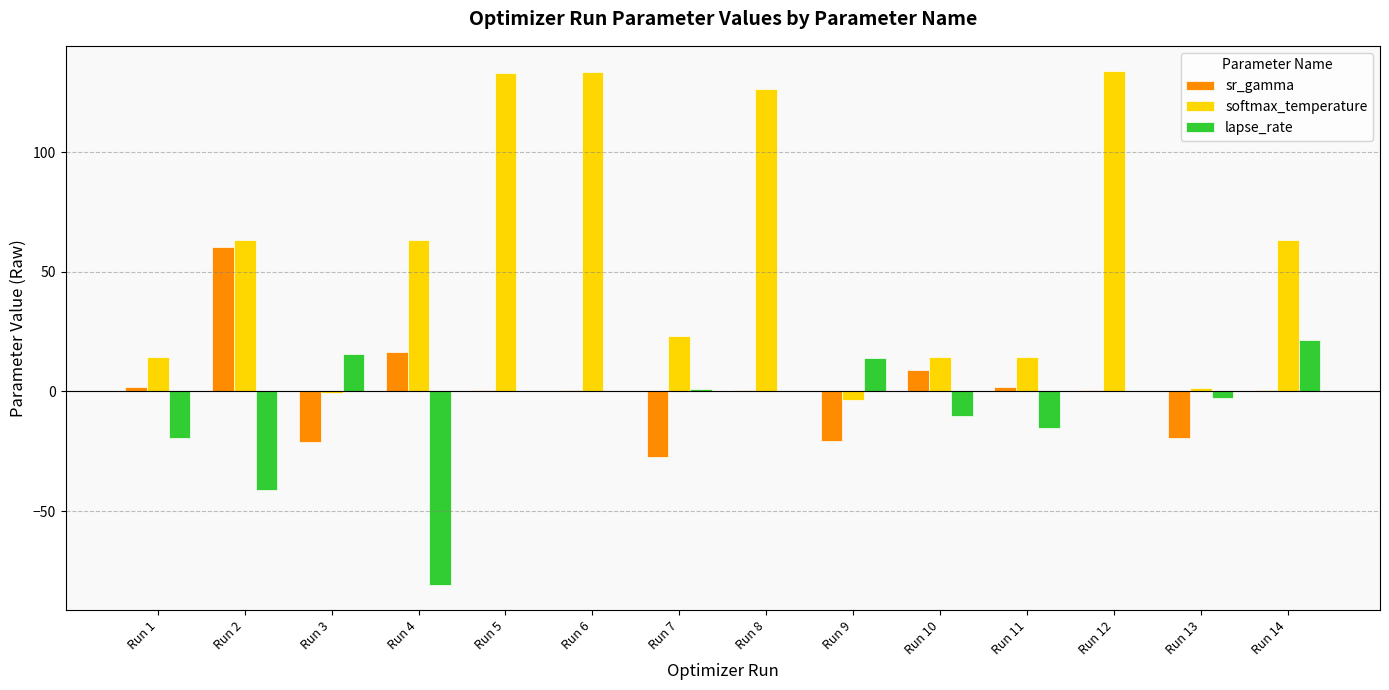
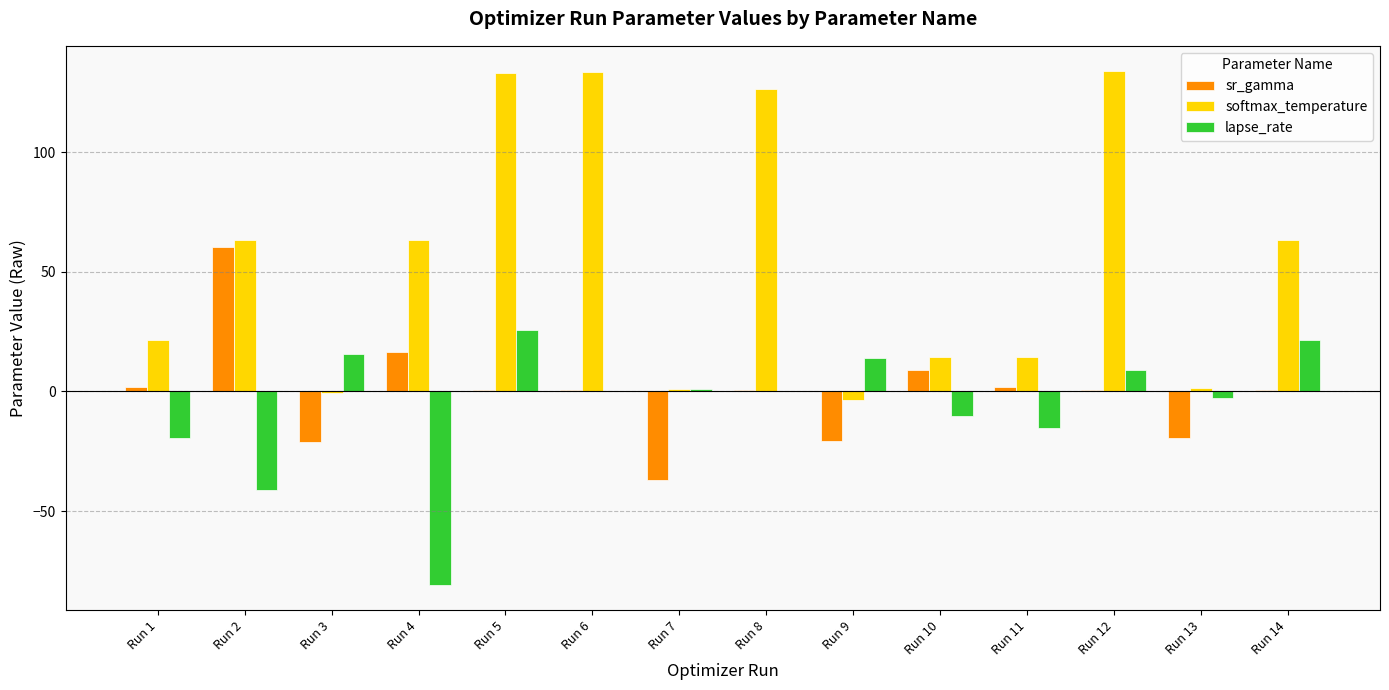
  {
    "sr_gamma": {
      "Run 1": 2,
      "Run 2": 61,
      "Run 3": -21,
      "Run 4": 16,
-     "Run 7": -27,
+     "Run 7": -37,
      "Run 9": -21,
      "Run 10": 9,
      "Run 11": 2,
      "Run 13": -19
    },
    "softmax_temperature": {
-     "Run 1": 14,
+     "Run 1": 21,
      "Run 2": 63,
      "Run 4": 63,
      "Run 5": 133,
      "Run 6": 133,
-     "Run 7": 23,
+     "Run 7": 1,
      "Run 8": 126,
      "Run 9": -4,
      "Run 10": 14,
      "Run 11": 14,
      "Run 12": 134,
      "Run 13": 2,
      "Run 14": 63
    },
    "lapse_rate": {
      "Run 1": -19,
      "Run 2": -41,
      "Run 3": 16,
      "Run 4": -81,
-     "Run 5": 0,
+     "Run 5": 26,
      "Run 9": 14,
      "Run 10": -10,
      "Run 11": -15,
-     "Run 12": 0,
+     "Run 12": 9,
      "Run 13": -3,
      "Run 14": 22
    }
  }
